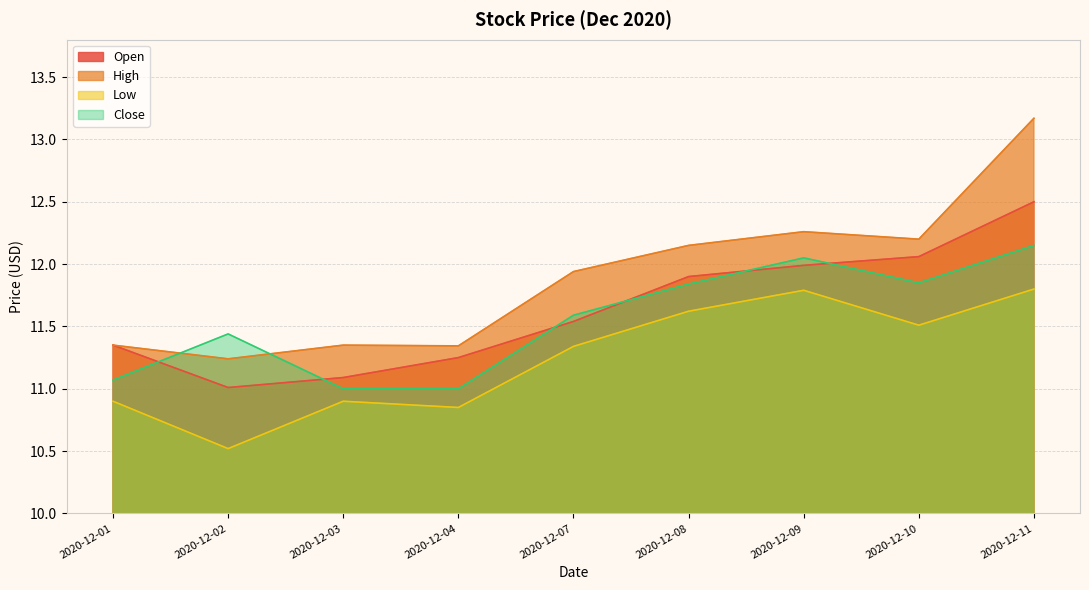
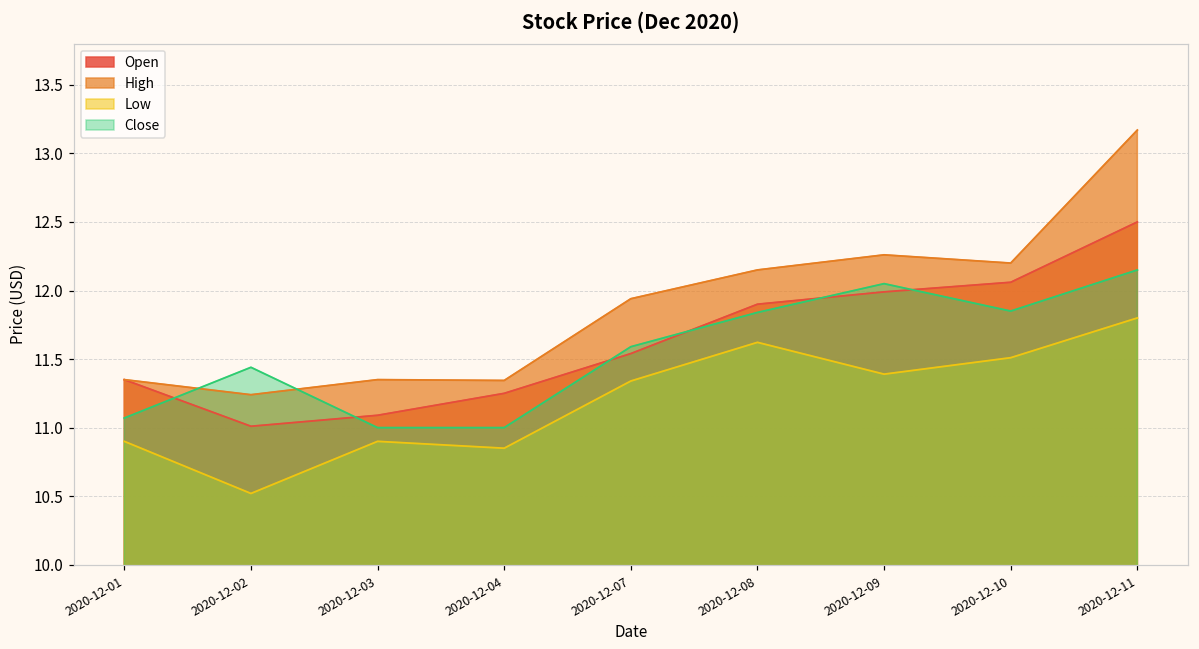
  {
    "Low": {
      "2020-12-01": 10.90,
      "2020-12-02": 10.52,
      "2020-12-03": 10.90,
      "2020-12-04": 10.85,
      "2020-12-07": 11.34,
      "2020-12-08": 11.62,
-     "2020-12-09": 11.79,
+     "2020-12-09": 11.39,
      "2020-12-10": 11.51,
      "2020-12-11": 11.80
    },
    "Close": {
      "2020-12-01": 11.07,
      "2020-12-02": 11.44,
      "2020-12-03": 11.00,
      "2020-12-04": 11.00,
      "2020-12-07": 11.59,
      "2020-12-08": 11.84,
      "2020-12-09": 12.05,
      "2020-12-10": 11.85,
      "2020-12-11": 12.15
    }
  }
